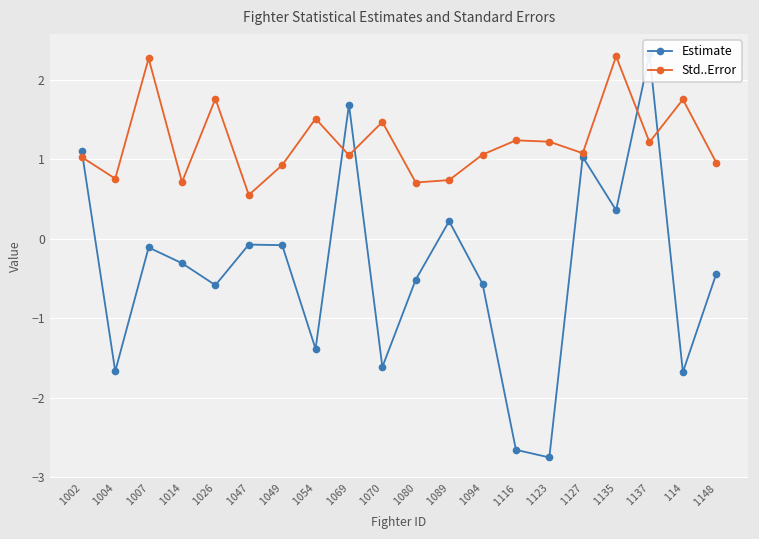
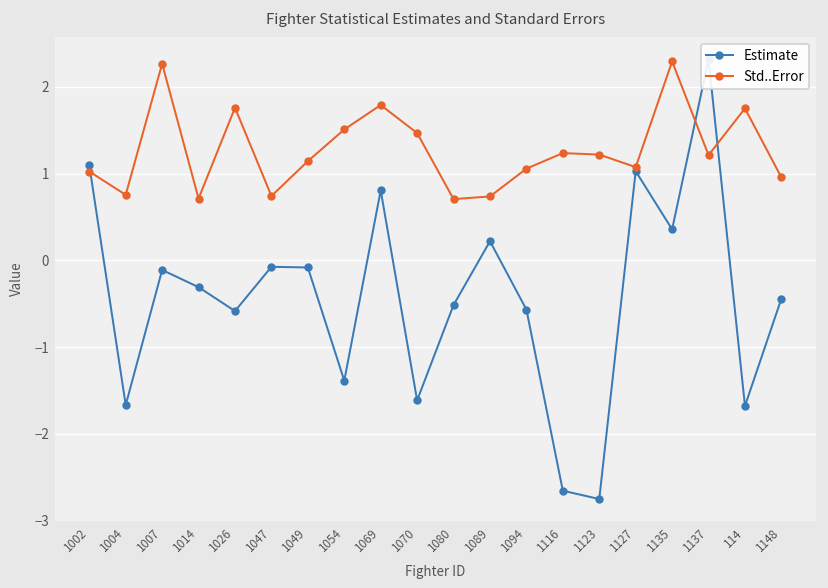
  {
    "Estimate": {
      "1002": 1.1,
      "1004": -1.7,
      "1007": -0.1,
      "1014": -0.3,
      "1026": -0.6,
      "1047": -0.1,
      "1049": -0.1,
      "1054": -1.4,
-     "1069": 1.7,
+     "1069": 0.8,
      "1070": -1.6,
      "1080": -0.5,
      "1089": 0.2,
      "1094": -0.6,
      "1116": -2.7,
      "1123": -2.7,
      "1127": 1.0,
      "1135": 0.4,
      "114": -1.7,
      "1148": -0.4
    },
    "Std..Error": {
      "1002": 1.0,
      "1004": 0.8,
      "1007": 2.3,
      "1014": 0.7,
      "1026": 1.8,
-     "1047": 0.5,
-     "1049": 0.9,
+     "1047": 0.7,
+     "1049": 1.1,
      "1054": 1.5,
-     "1069": 1.0,
+     "1069": 1.8,
      "1070": 1.5,
      "1080": 0.7,
      "1089": 0.7,
      "1094": 1.1,
      "1116": 1.2,
      "1123": 1.2,
      "1127": 1.1,
      "1135": 2.3,
      "1137": 1.2,
      "114": 1.8,
      "1148": 1.0
    }
  }
